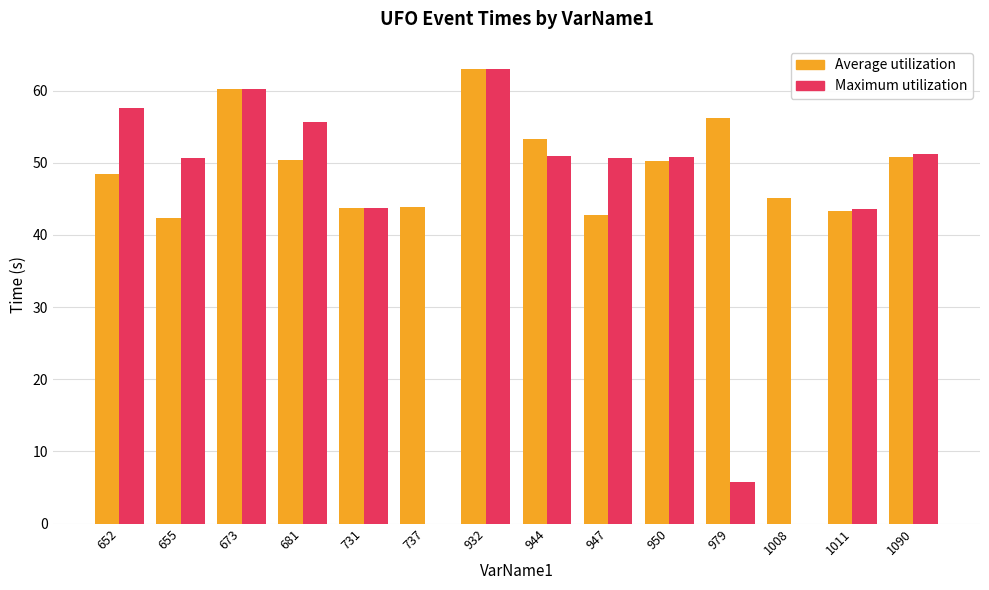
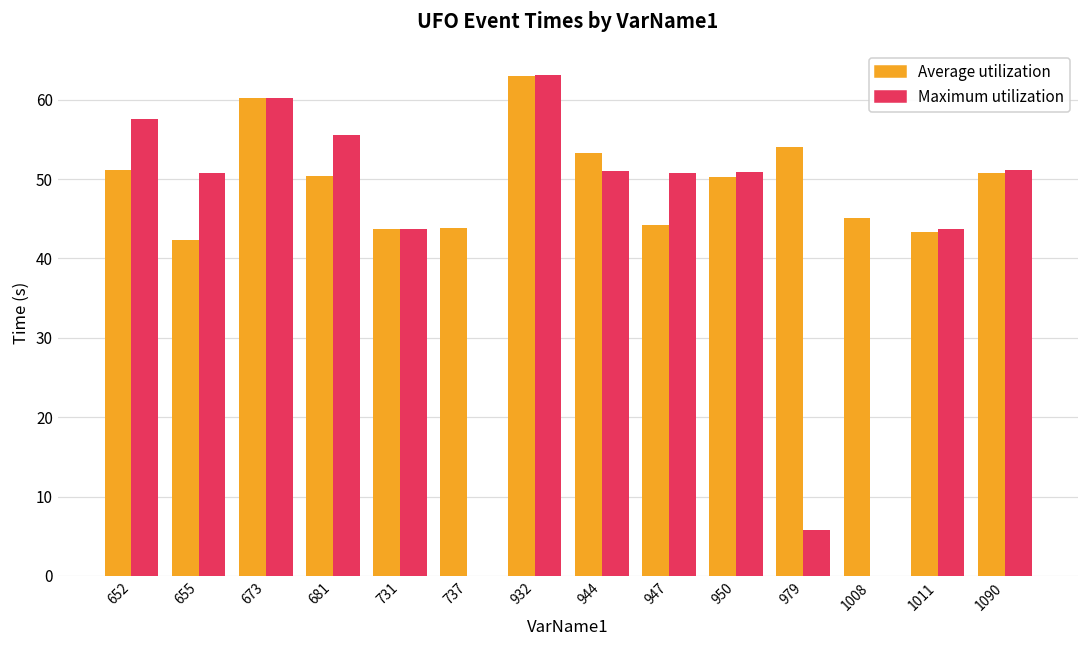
  {
    "Average utilization": {
-     "652": 49,
+     "652": 51,
      "655": 42,
      "673": 60,
      "681": 50,
      "731": 44,
      "737": 44,
      "932": 63,
      "944": 53,
-     "947": 43,
+     "947": 44,
      "950": 50,
-     "979": 56,
+     "979": 54,
      "1008": 45,
      "1011": 43,
      "1090": 51
    },
    "Maximum utilization": {
      "652": 58,
      "655": 51,
      "673": 60,
      "681": 56,
      "731": 44,
      "737": 0,
      "932": 63,
      "944": 51,
      "947": 51,
      "950": 51,
      "979": 6,
      "1008": 0,
      "1011": 44,
      "1090": 51
    }
  }
